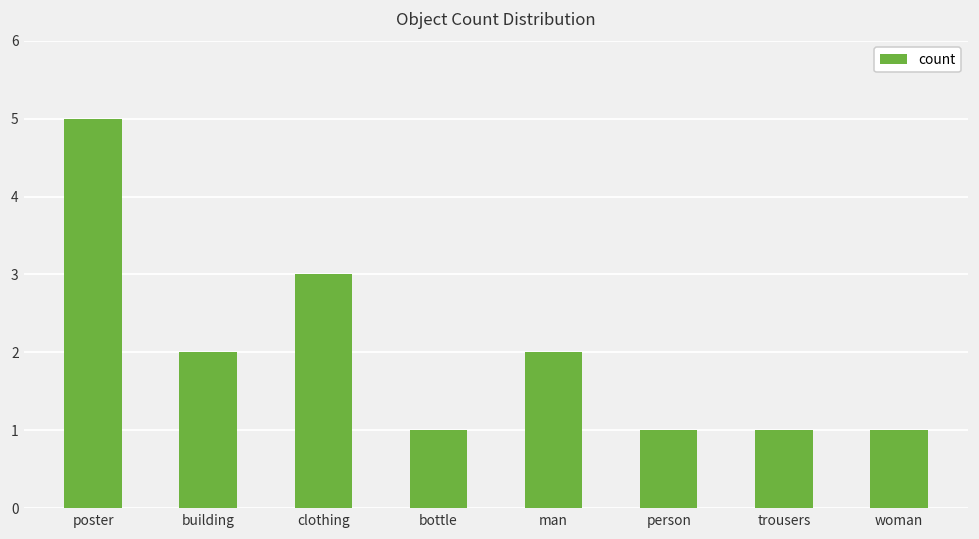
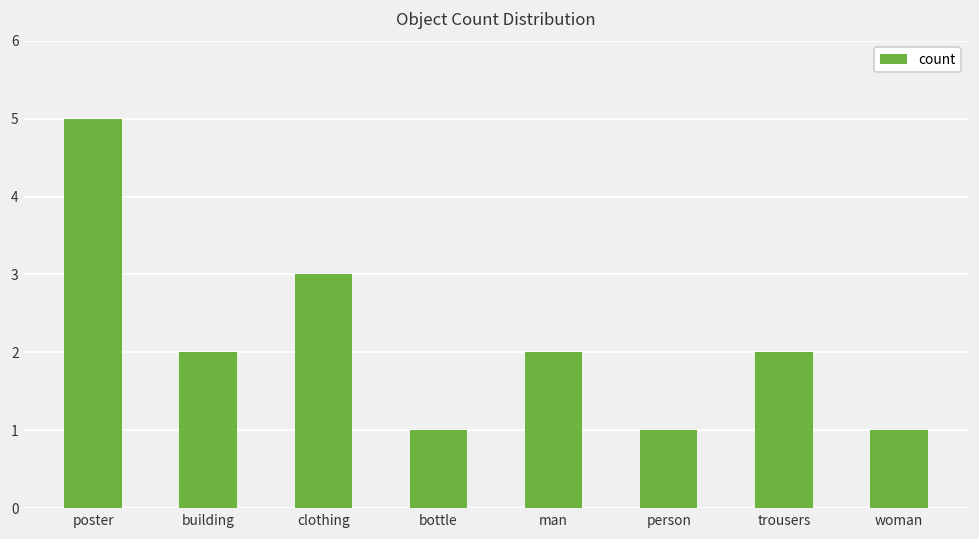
  {
    "poster": 5,
    "building": 2,
    "clothing": 3,
    "bottle": 1,
    "man": 2,
    "person": 1,
-   "trousers": 1,
+   "trousers": 2,
    "woman": 1
  }
